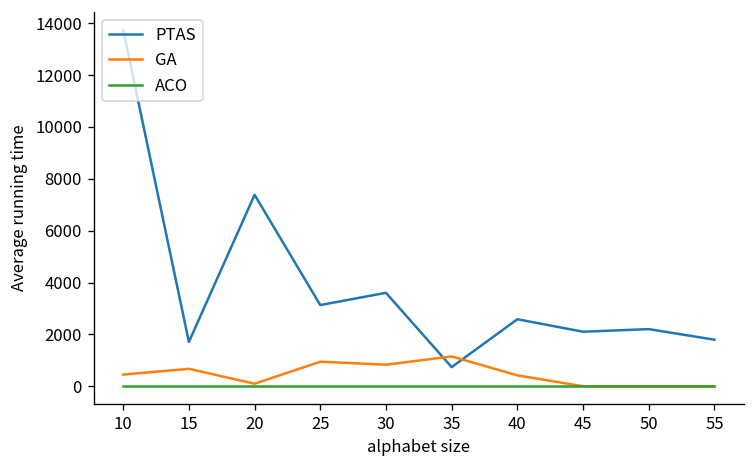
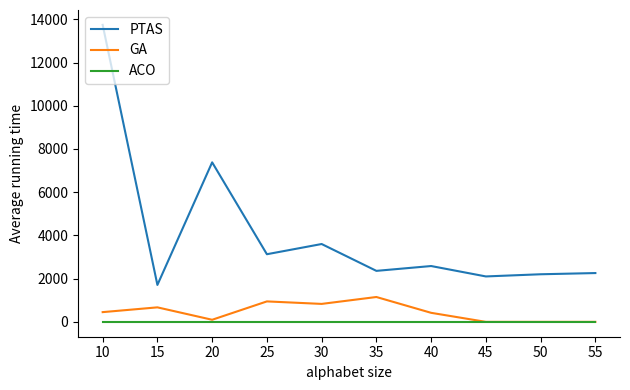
  {
    "PTAS": {
      "15": 1700,
      "20": 7400,
      "25": 3100,
      "30": 3600,
-     "35": 700,
+     "35": 2400,
      "40": 2600,
      "45": 2100,
      "50": 2200,
-     "55": 1800
+     "55": 2300
    },
    "GA": {
      "10": 500,
      "15": 700,
      "25": 900,
      "30": 800,
      "35": 1200,
      "40": 400
    },
    "ACO": {
      "10": 0,
      "15": 0,
      "25": 0,
      "30": 0,
      "35": 0,
      "40": 0
    }
  }
